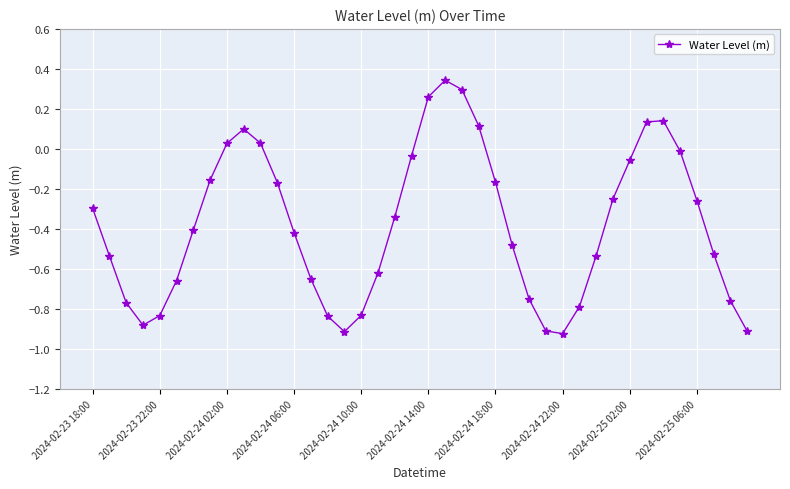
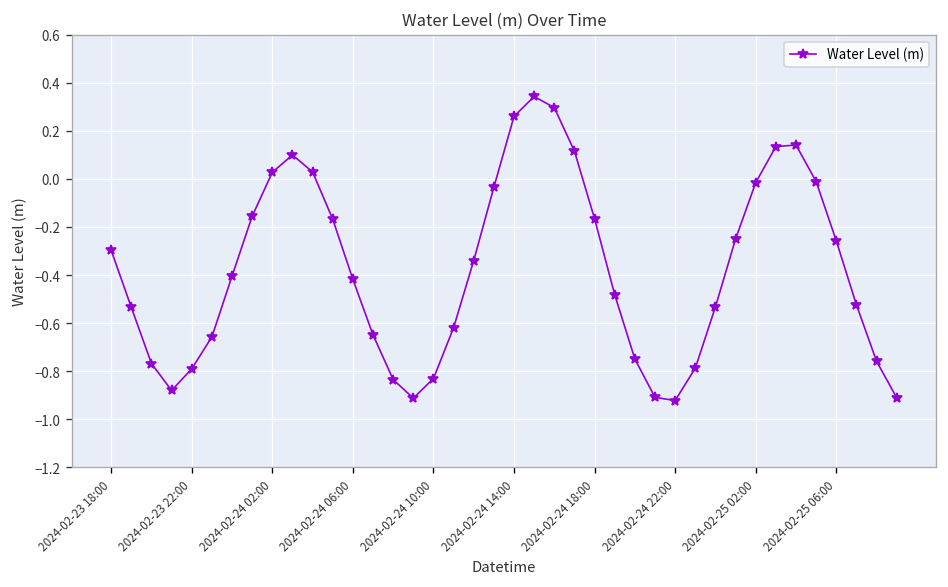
  {
    "2024-02-23 18:00": -0.30,
-   "2024-02-23 22:00": -0.83,
+   "2024-02-23 22:00": -0.79,
    "2024-02-24 02:00": 0.03,
    "2024-02-24 06:00": -0.42,
    "2024-02-24 10:00": -0.83,
    "2024-02-24 14:00": 0.26,
    "2024-02-24 18:00": -0.17,
    "2024-02-24 22:00": -0.92,
-   "2024-02-25 02:00": -0.06,
+   "2024-02-25 02:00": -0.02,
    "2024-02-25 06:00": -0.26
  }
